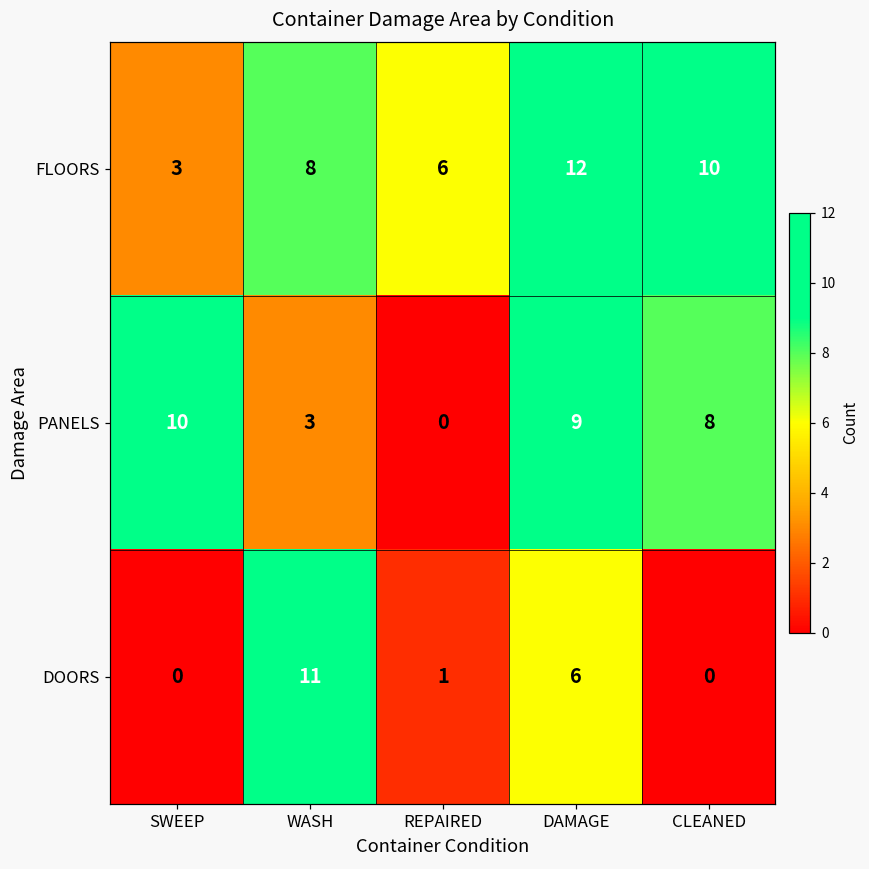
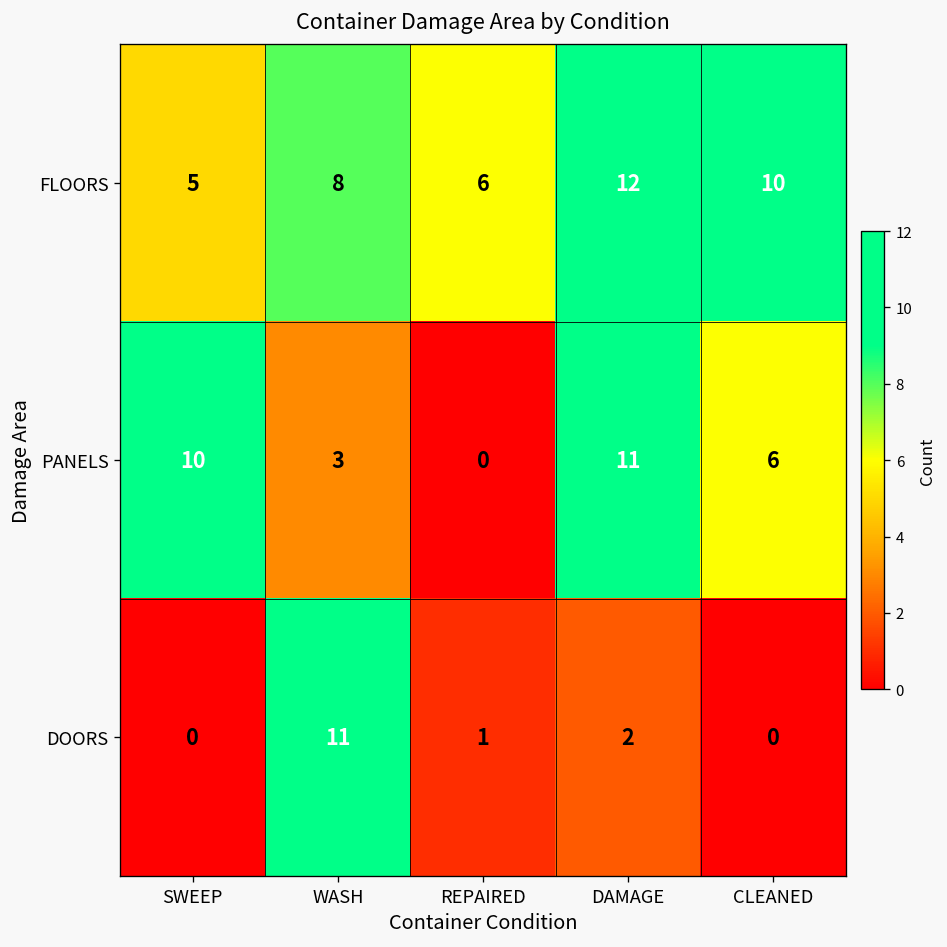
  {
    "FLOORS": {
-     "SWEEP": 3,
+     "SWEEP": 5,
      "WASH": 8,
      "REPAIRED": 6,
      "DAMAGE": 12,
      "CLEANED": 10
    },
    "PANELS": {
      "SWEEP": 10,
      "WASH": 3,
      "REPAIRED": 0,
-     "DAMAGE": 9,
-     "CLEANED": 8
+     "DAMAGE": 11,
+     "CLEANED": 6
    },
    "DOORS": {
      "SWEEP": 0,
      "WASH": 11,
      "REPAIRED": 1,
-     "DAMAGE": 6,
+     "DAMAGE": 2,
      "CLEANED": 0
    }
  }
